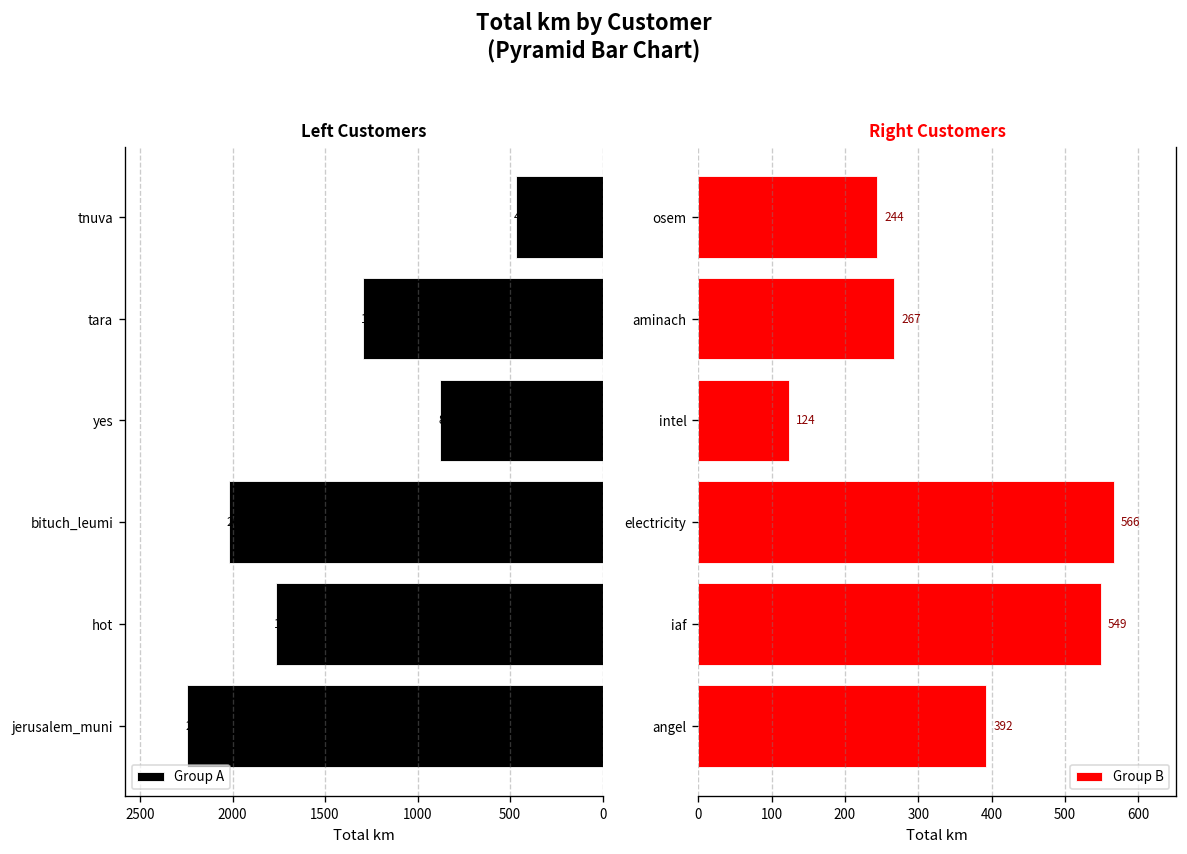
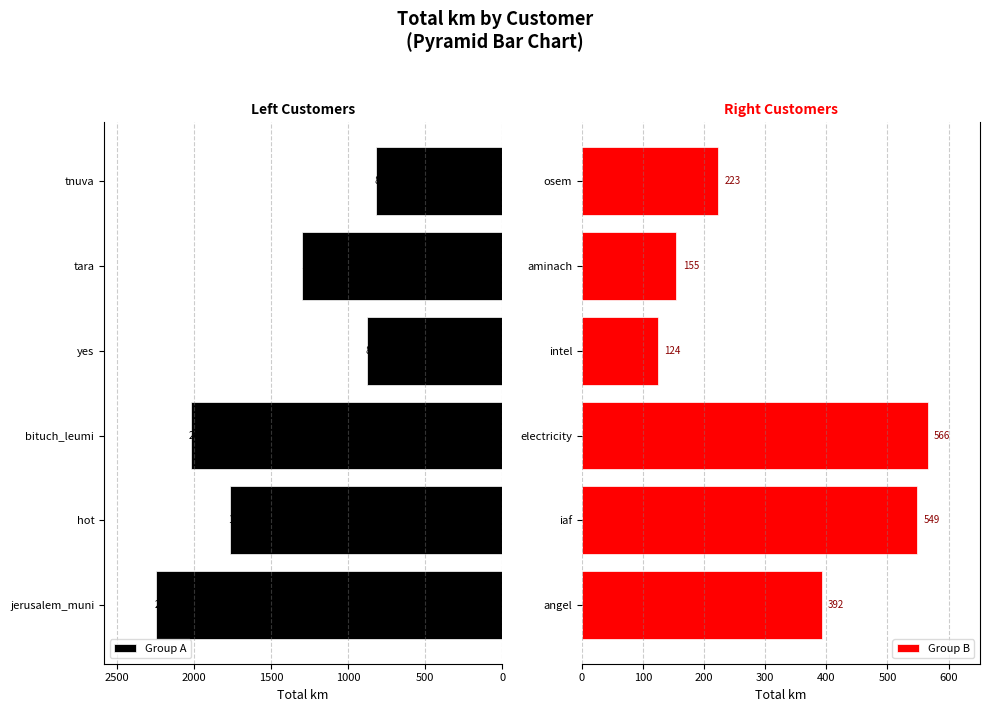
  {
    "Left Customers": {
-     "tnuva": 470,
+     "tnuva": 820,
      "tara": 1300,
      "yes": 880,
      "bituch_leumi": 2020,
      "hot": 1770,
      "jerusalem_muni": 2240
    },
    "Right Customers": {
-     "osem": 244,
-     "aminach": 267,
+     "osem": 223,
+     "aminach": 155,
      "intel": 124,
      "electricity": 566,
      "iaf": 549,
      "angel": 392
    }
  }
